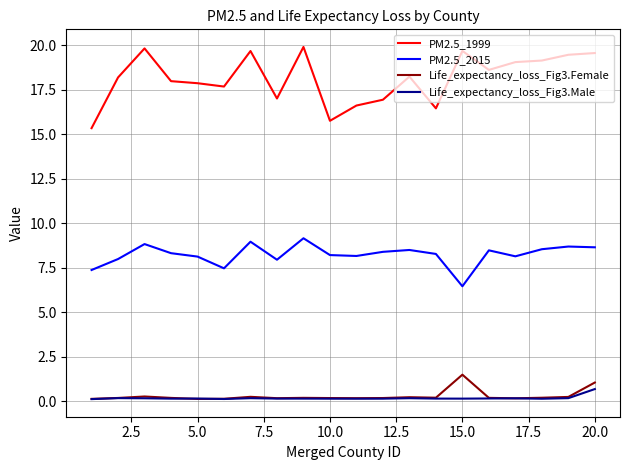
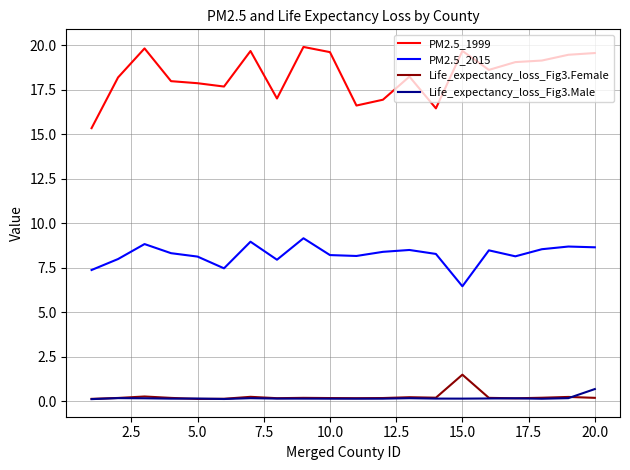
  {
    "PM2.5_1999": {
      "5.0": 17.9,
-     "10.0": 15.8
+     "10.0": 19.6
    },
    "PM2.5_2015": {
      "5.0": 8.1,
      "10.0": 8.2,
      "15.0": 6.5,
      "20.0": 8.6
    },
    "Life_expectancy_loss_Fig3.Female": {
      "15.0": 1.5,
-     "20.0": 1.1
+     "20.0": 0.2
    },
    "Life_expectancy_loss_Fig3.Male": {
      "15.0": 0.1,
      "20.0": 0.7
    }
  }
